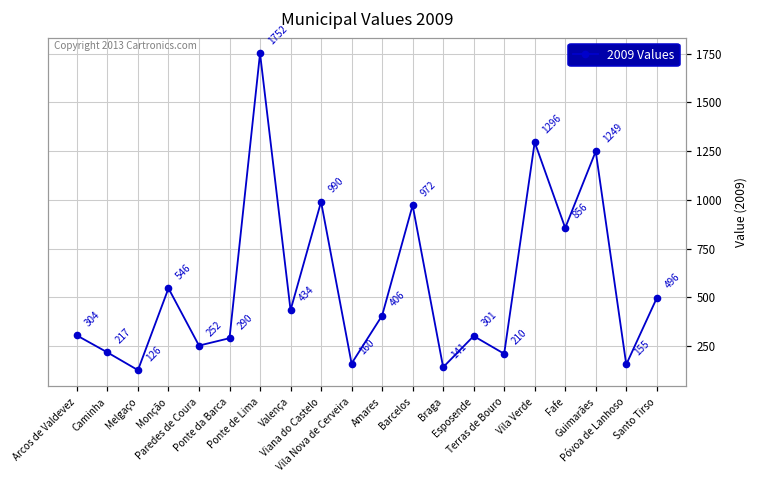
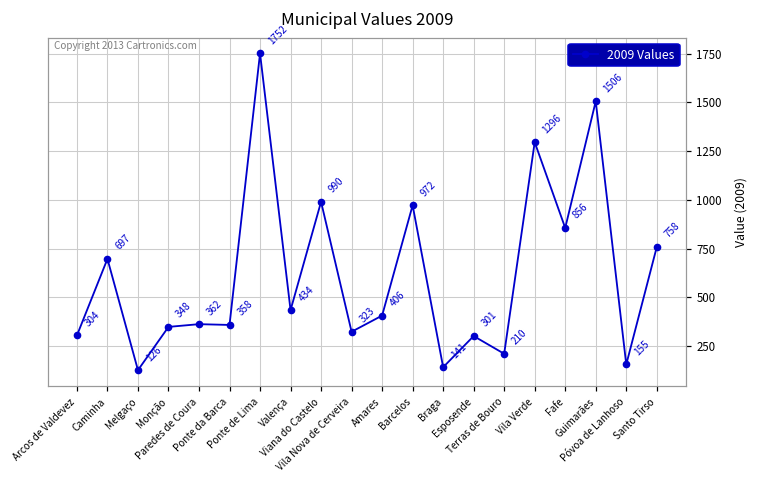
  {
    "Arcos de Valdevez": 304,
-   "Caminha": 217,
+   "Caminha": 697,
    "Melgaço": 126,
-   "Monção": 546,
-   "Paredes de Coura": 252,
-   "Ponte da Barca": 290,
+   "Monção": 348,
+   "Paredes de Coura": 362,
+   "Ponte da Barca": 358,
    "Ponte de Lima": 1752,
    "Valença": 434,
    "Viana do Castelo": 990,
-   "Vila Nova de Cerveira": 160,
+   "Vila Nova de Cerveira": 323,
    "Amares": 406,
    "Barcelos": 972,
    "Braga": 141,
    "Esposende": 301,
    "Terras de Bouro": 210,
    "Vila Verde": 1296,
    "Fafe": 856,
-   "Guimarães": 1249,
+   "Guimarães": 1506,
    "Póvoa de Lanhoso": 155,
-   "Santo Tirso": 496
+   "Santo Tirso": 758
  }
